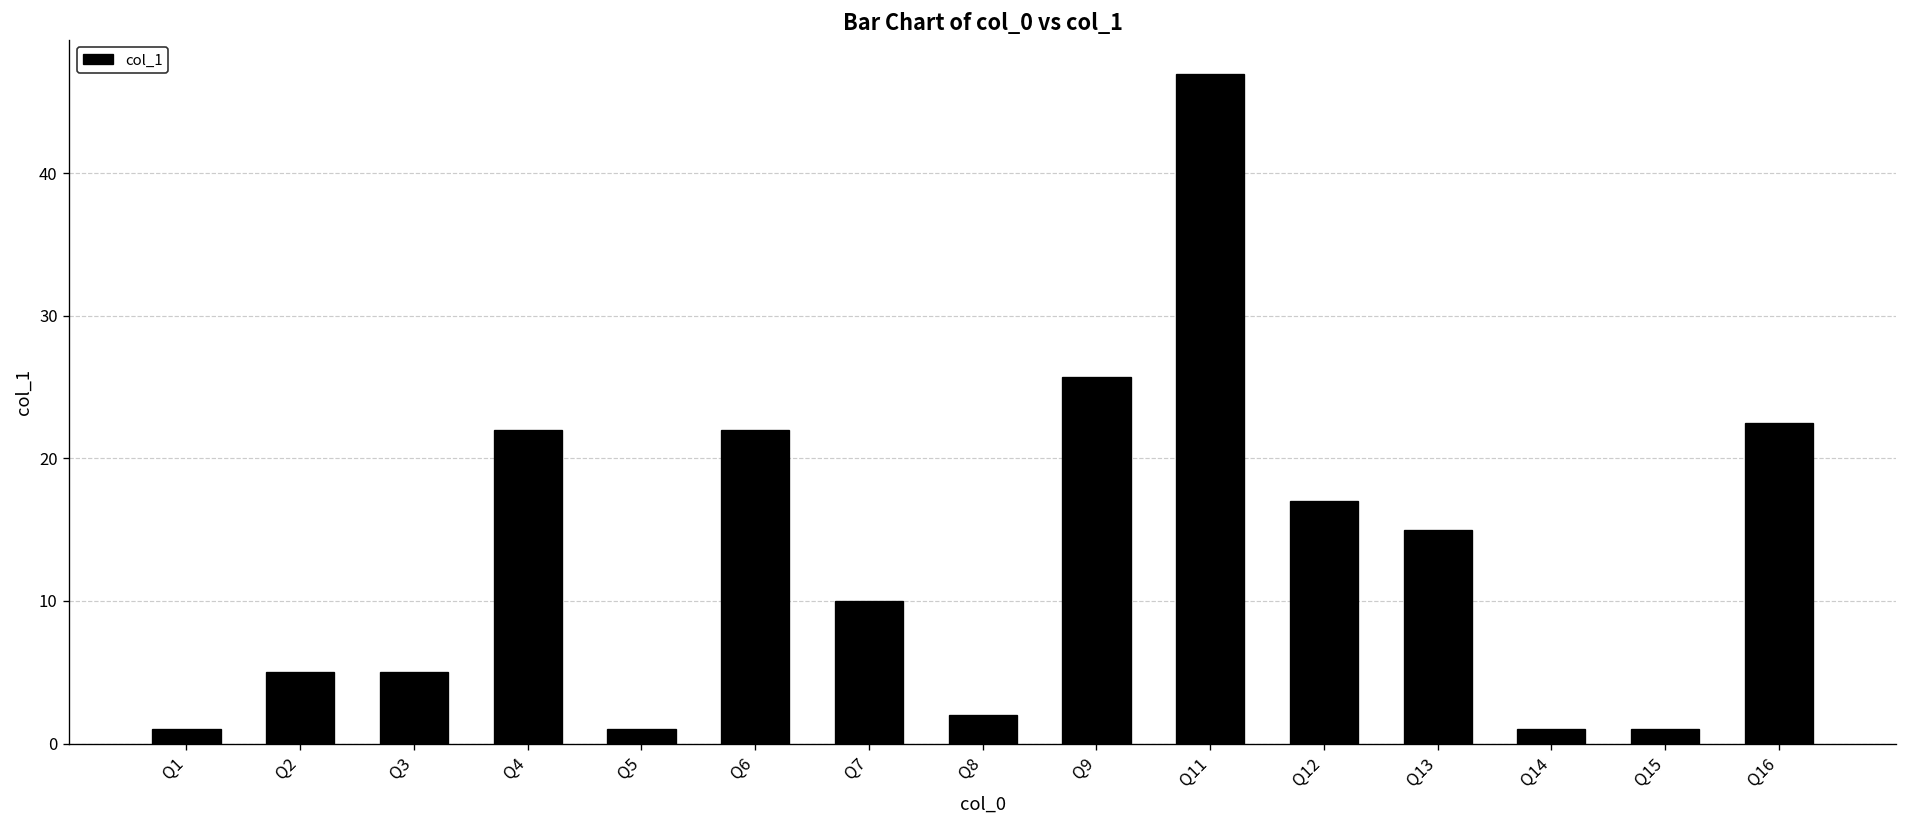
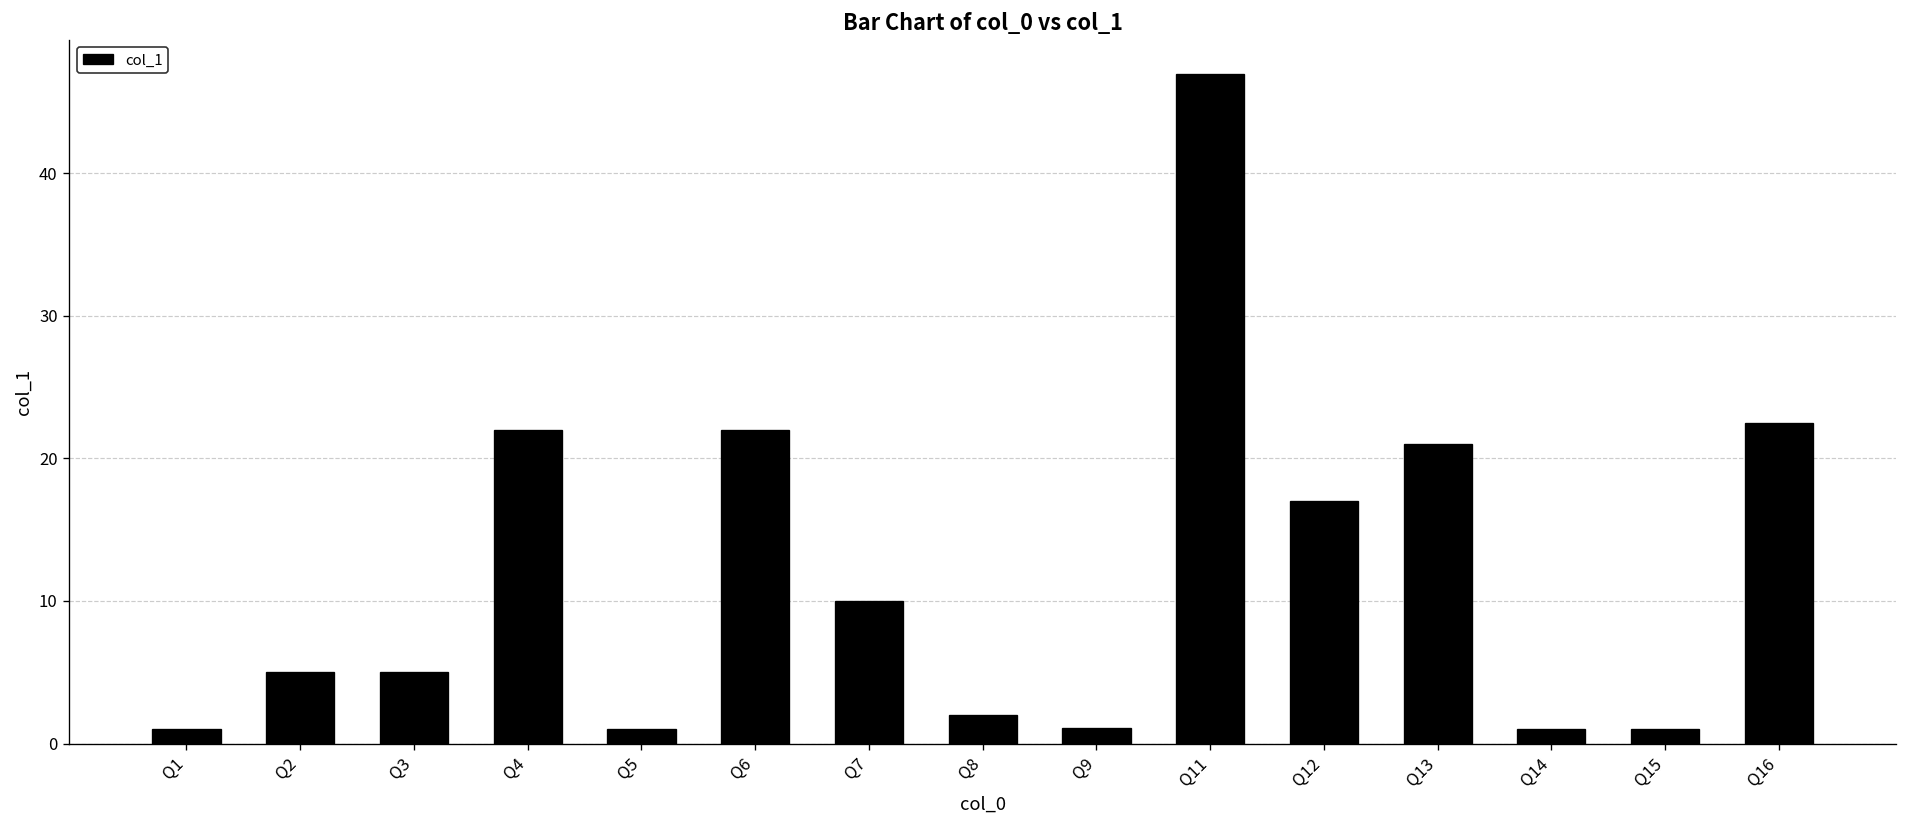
  {
    "Q1": 1.0,
    "Q2": 5.0,
    "Q3": 5.0,
    "Q4": 22.0,
    "Q5": 1.0,
    "Q6": 22.0,
    "Q7": 10.0,
    "Q8": 2.0,
-   "Q9": 25.7,
+   "Q9": 1.1,
    "Q11": 47.0,
    "Q12": 17.0,
-   "Q13": 15,
+   "Q13": 21,
    "Q14": 1.0,
    "Q15": 1.0,
    "Q16": 22.5
  }
